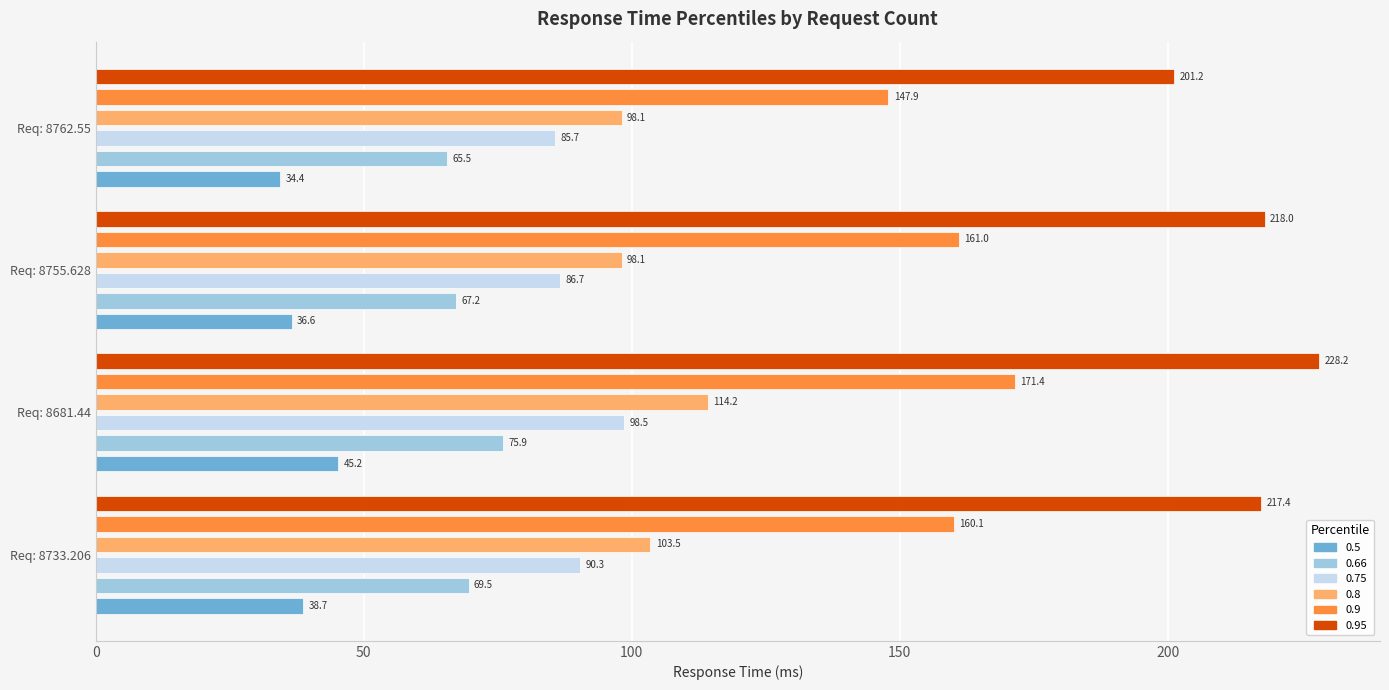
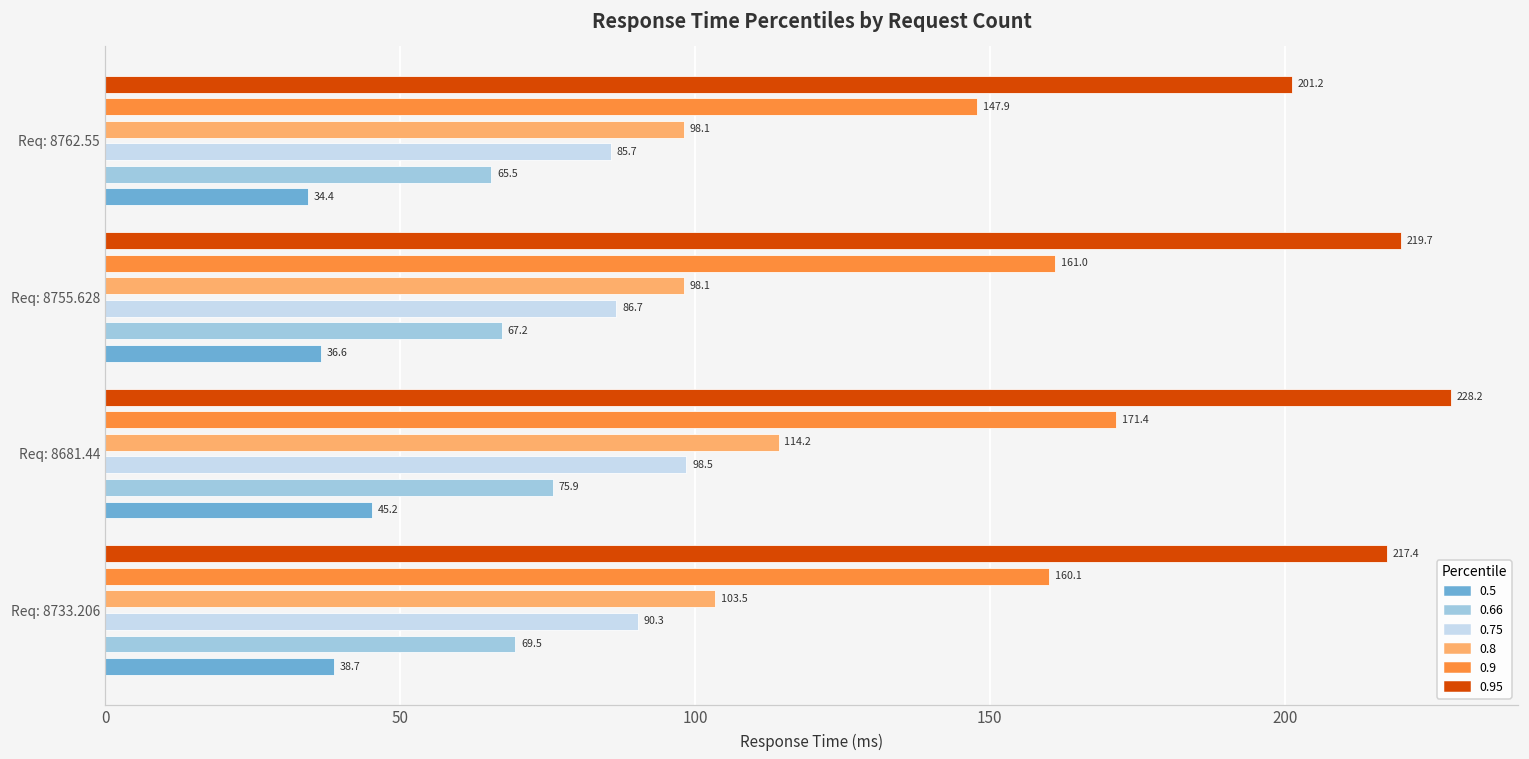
  {
    "0.95": {
      "Req: 8762.55": 201.2,
-     "Req: 8755.628": 218.0,
+     "Req: 8755.628": 219.7,
      "Req: 8681.44": 228.2,
      "Req: 8733.206": 217.4
    }
  }
